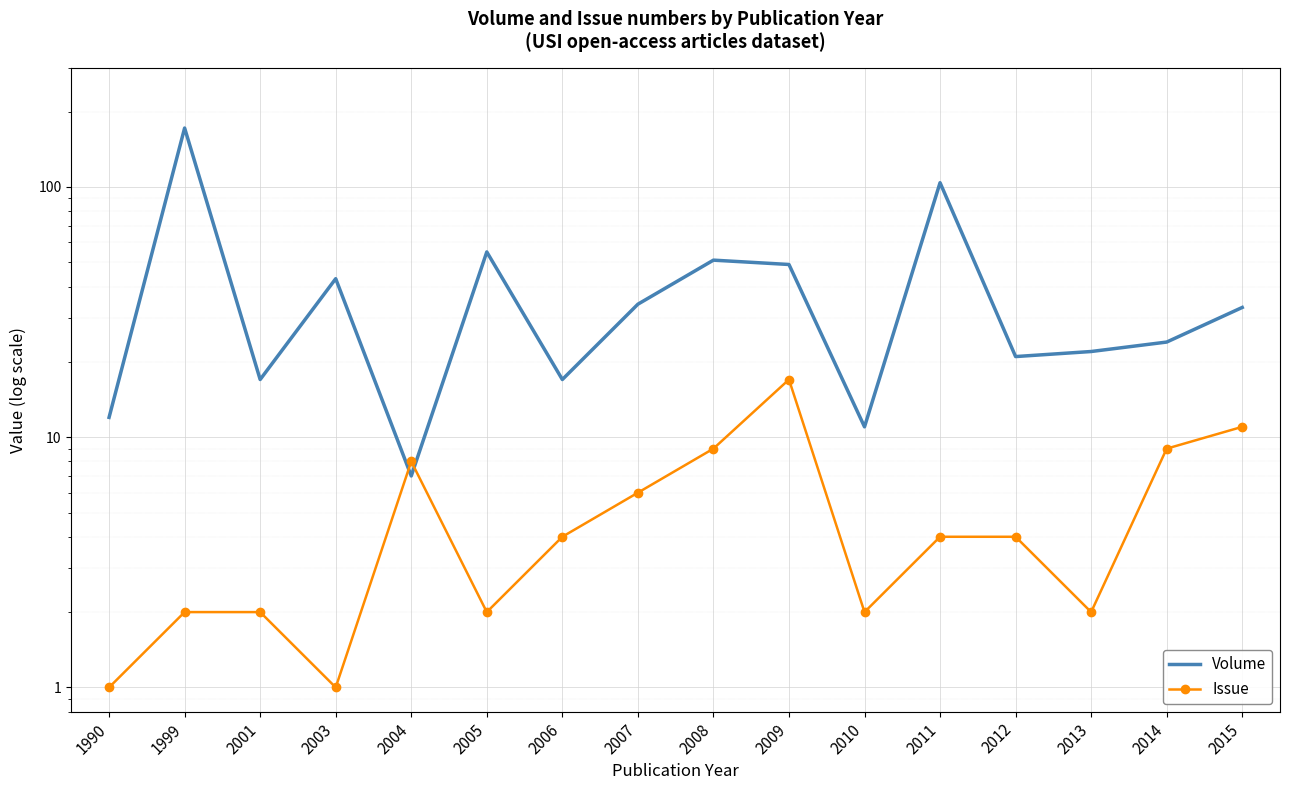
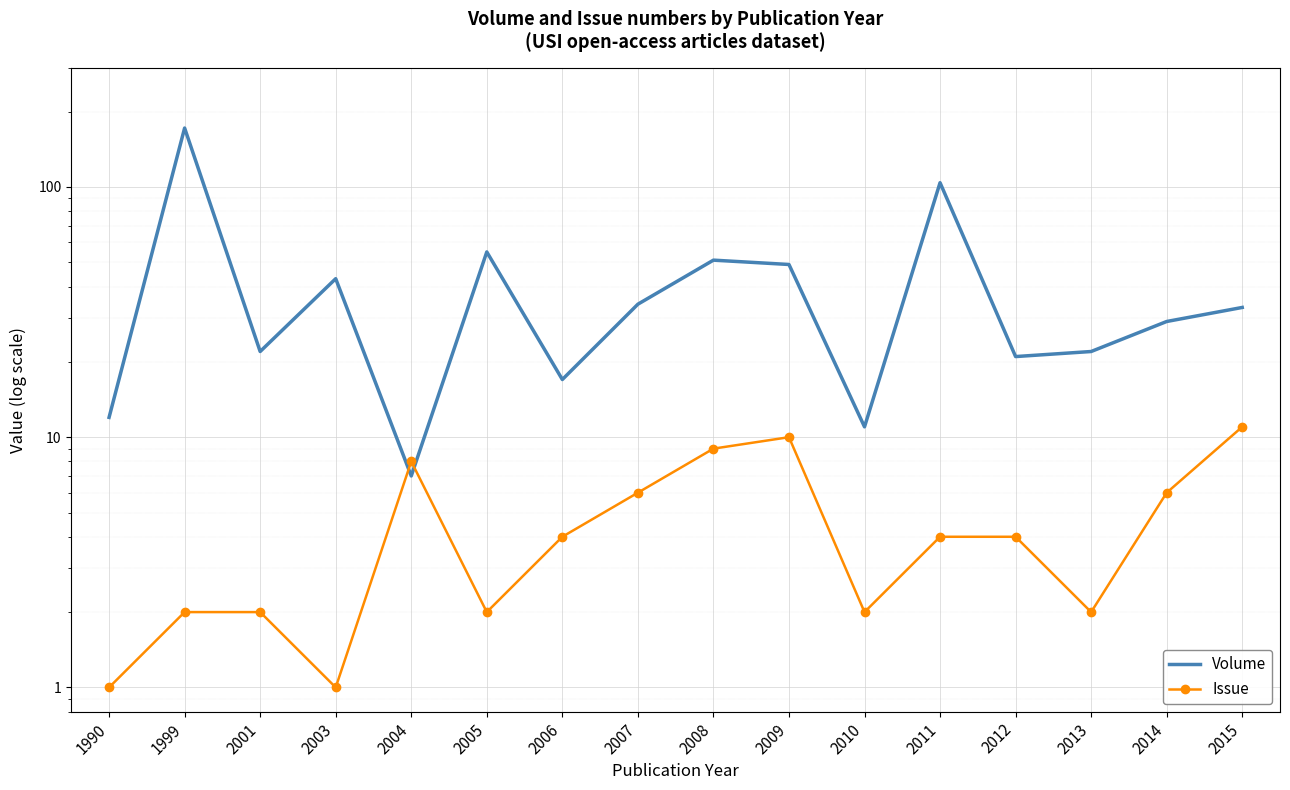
  {
    "Volume": {
      "1990": 12,
      "1999": 170,
-     "2001": 17,
+     "2001": 22,
      "2003": 43,
      "2004": 7,
      "2005": 55,
      "2006": 17,
      "2007": 34,
      "2008": 51,
      "2009": 49,
      "2010": 11,
      "2011": 104,
      "2012": 21,
      "2013": 22,
-     "2014": 24,
+     "2014": 29,
      "2015": 33
    },
    "Issue": {
      "1990": 1,
      "1999": 2,
      "2001": 2,
      "2003": 1,
      "2004": 8,
      "2005": 2,
      "2006": 4,
      "2007": 6,
      "2008": 9,
-     "2009": 17,
+     "2009": 10,
      "2010": 2,
      "2011": 4,
      "2012": 4,
      "2013": 2,
-     "2014": 9,
+     "2014": 6,
      "2015": 11
    }
  }
